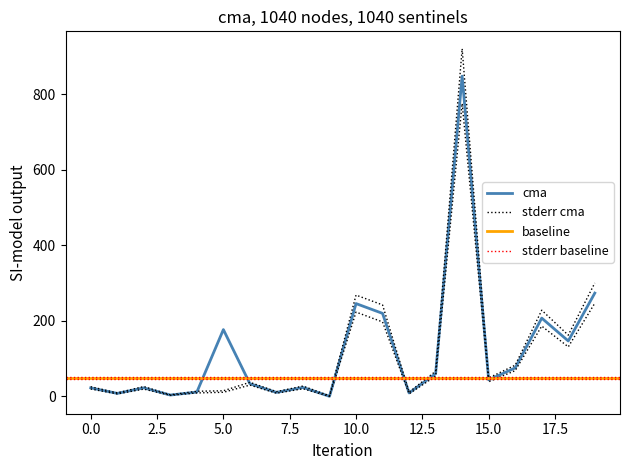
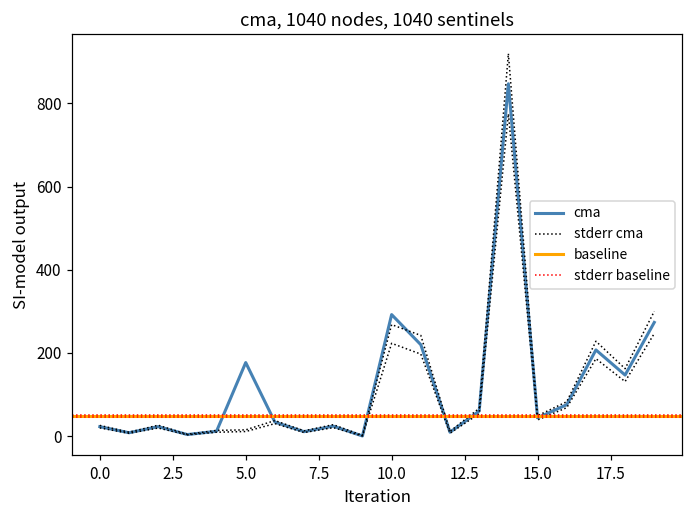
  {
    "cma": {
      "5.0": 180,
-     "10.0": 250
+     "10.0": 290
    }
  }
